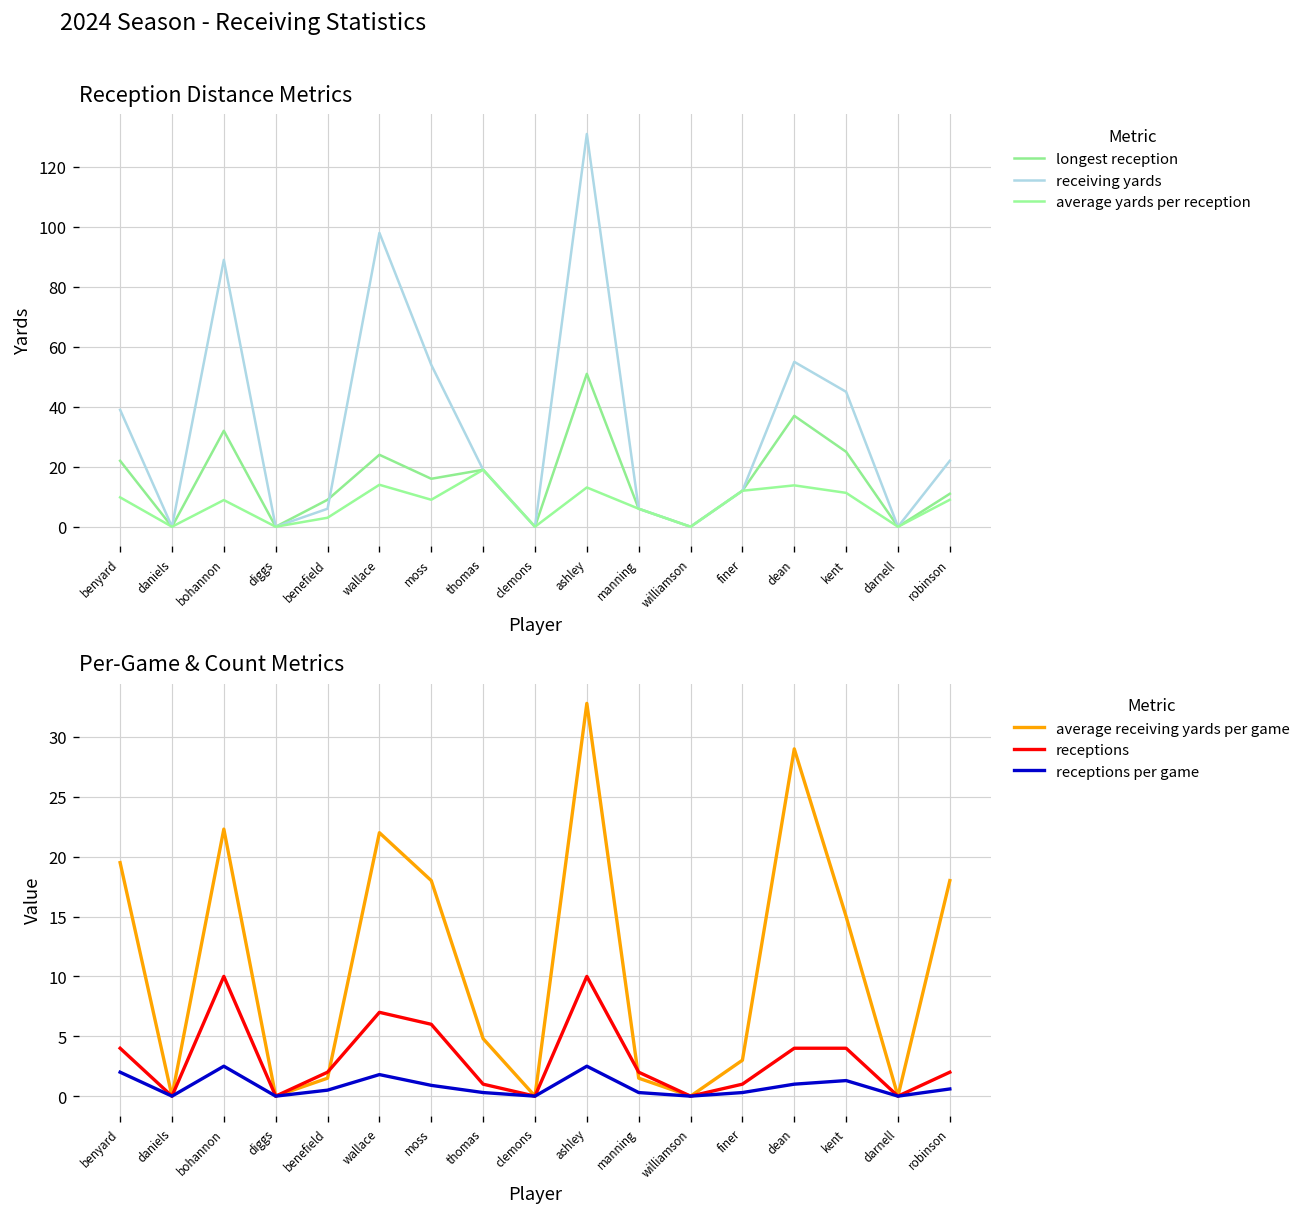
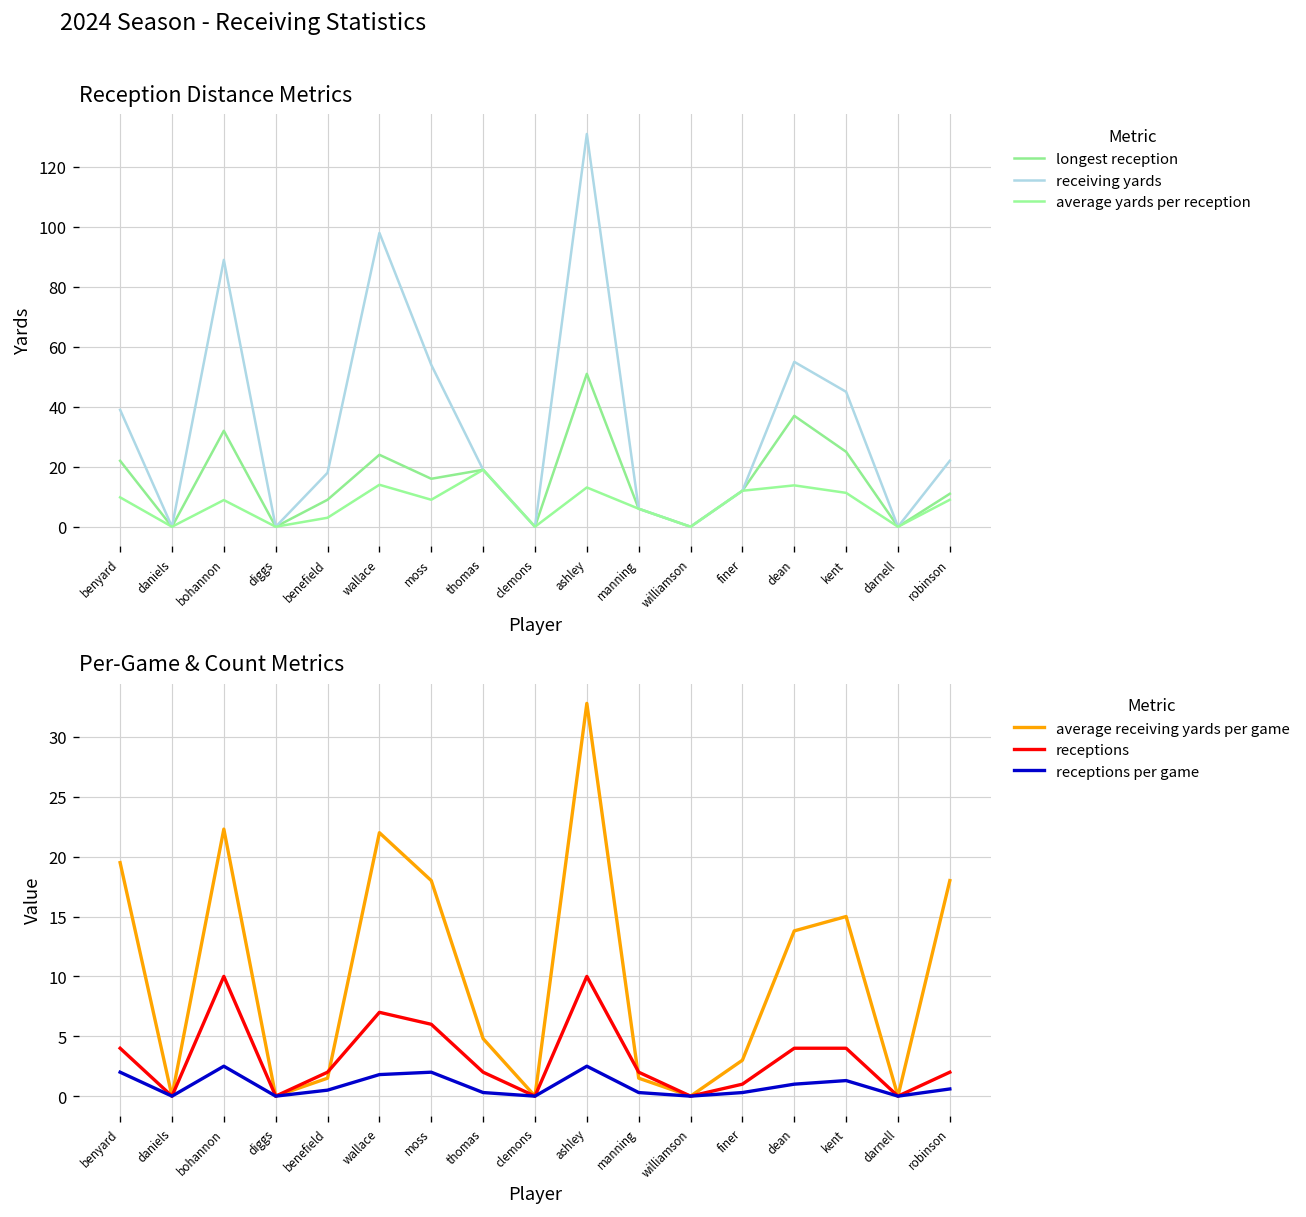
  {
    "Reception Distance Metrics": {
      "receiving yards": {
        "benyard": 39,
        "bohannon": 89,
-       "benefield": 6,
+       "benefield": 18,
        "wallace": 98,
        "moss": 54,
        "ashley": 131,
        "dean": 55,
        "kent": 45,
        "robinson": 22
      }
    },
    "Per-Game & Count Metrics": {
      "average receiving yards per game": {
        "benyard": 20,
        "bohannon": 22,
        "benefield": 2,
        "wallace": 22,
        "moss": 18,
        "thomas": 5,
        "ashley": 33,
        "manning": 2,
        "finer": 3,
-       "dean": 29,
+       "dean": 14,
        "kent": 15,
        "robinson": 18
      },
      "receptions": {
        "benyard": 4,
        "bohannon": 10,
        "benefield": 2,
        "wallace": 7,
        "moss": 6,
-       "thomas": 1,
+       "thomas": 2,
        "ashley": 10,
        "manning": 2,
        "finer": 1,
        "dean": 4,
        "kent": 4,
        "robinson": 2
      },
      "receptions per game": {
        "benyard": 2,
        "bohannon": 3,
        "benefield": 1,
        "wallace": 2,
-       "moss": 1,
+       "moss": 2,
        "thomas": 0,
        "ashley": 3,
        "manning": 0,
        "finer": 0,
        "dean": 1,
        "kent": 1,
        "robinson": 1
      }
    }
  }
